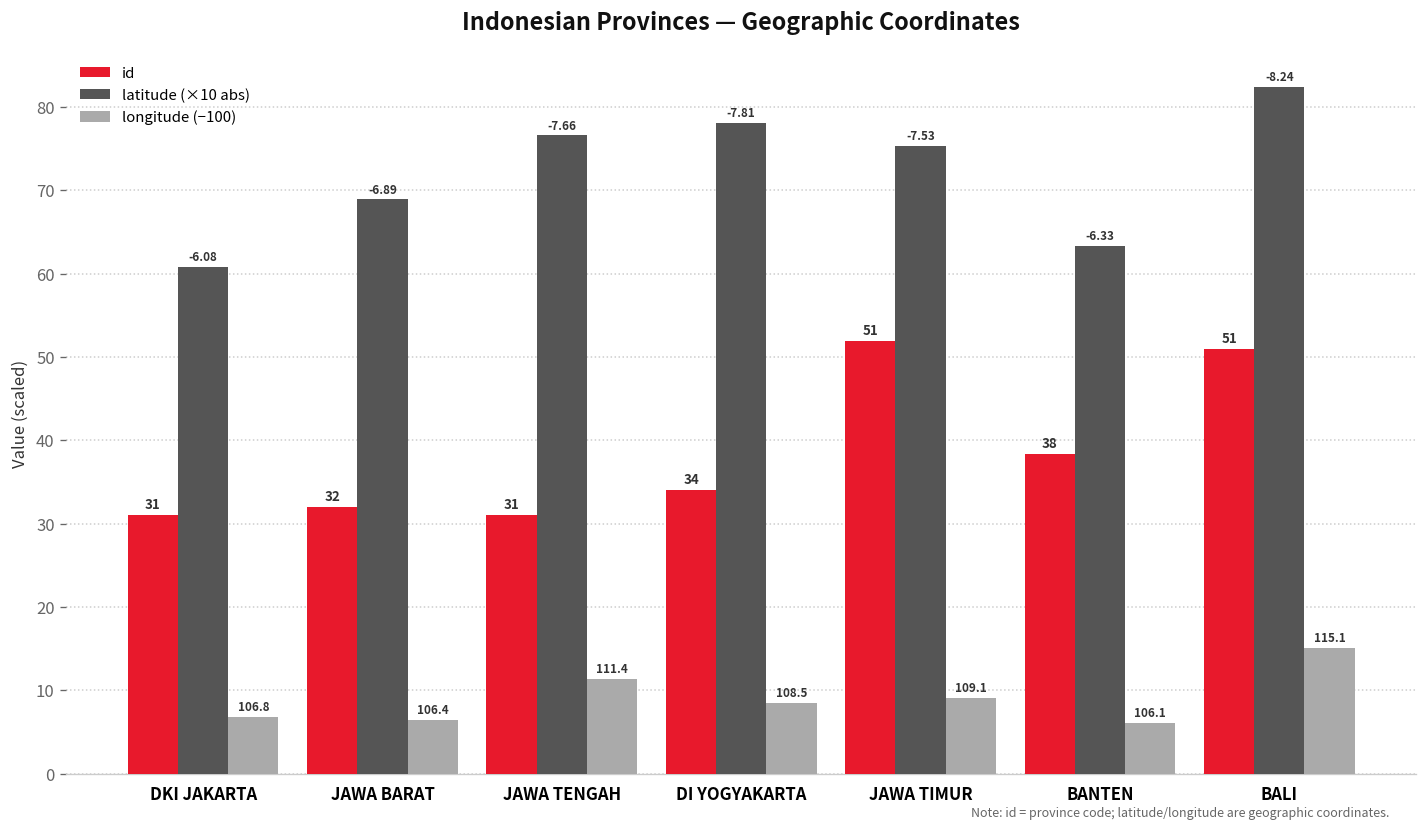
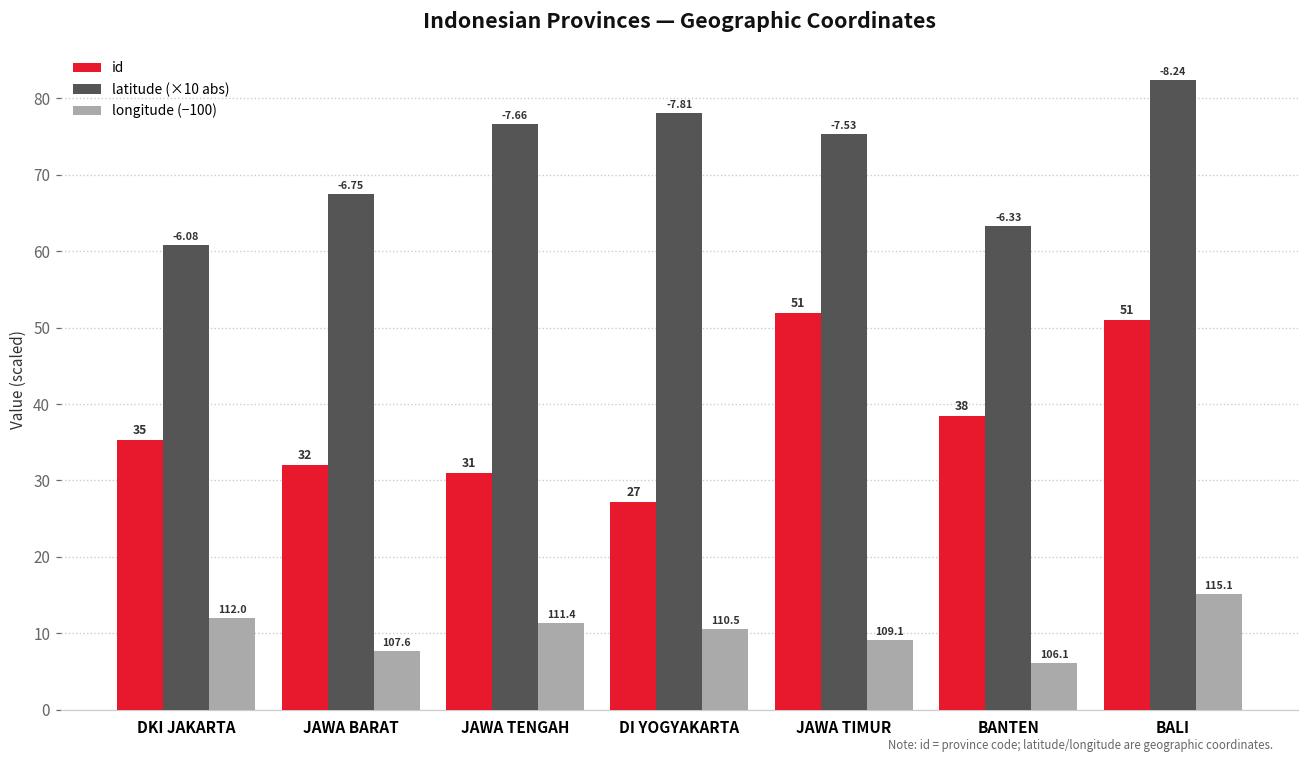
  {
    "id": {
-     "DKI JAKARTA": 31,
+     "DKI JAKARTA": 35,
      "JAWA BARAT": 32,
      "JAWA TENGAH": 31,
-     "DI YOGYAKARTA": 34,
+     "DI YOGYAKARTA": 27,
      "BANTEN": 38,
      "BALI": 51
    },
    "latitude (×10 abs)": {
-     "JAWA BARAT": -6.89
+     "JAWA BARAT": -6.75
    },
    "longitude (−100)": {
-     "DKI JAKARTA": 106.8,
-     "JAWA BARAT": 106.4,
-     "DI YOGYAKARTA": 108.5
+     "DKI JAKARTA": 112.0,
+     "JAWA BARAT": 107.6,
+     "DI YOGYAKARTA": 110.5
    }
  }
